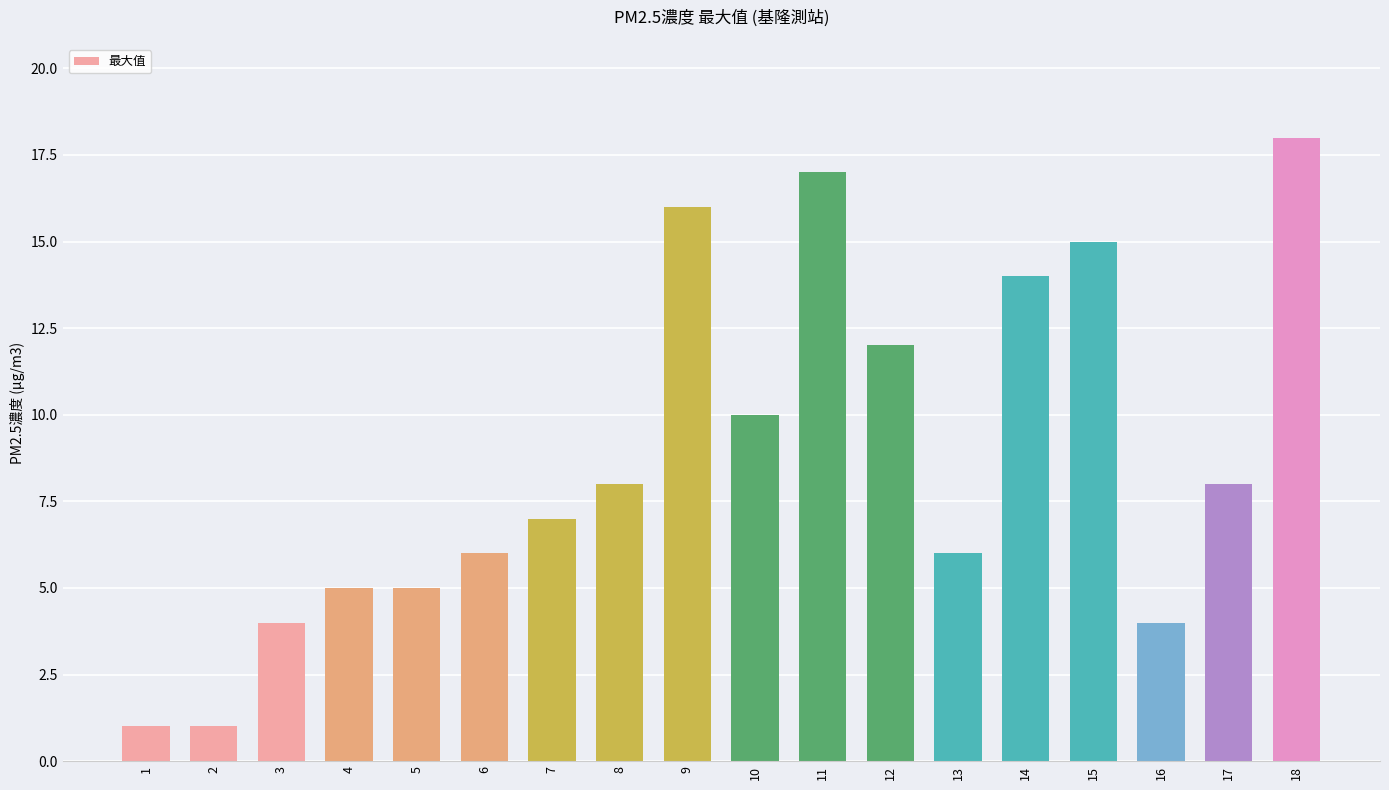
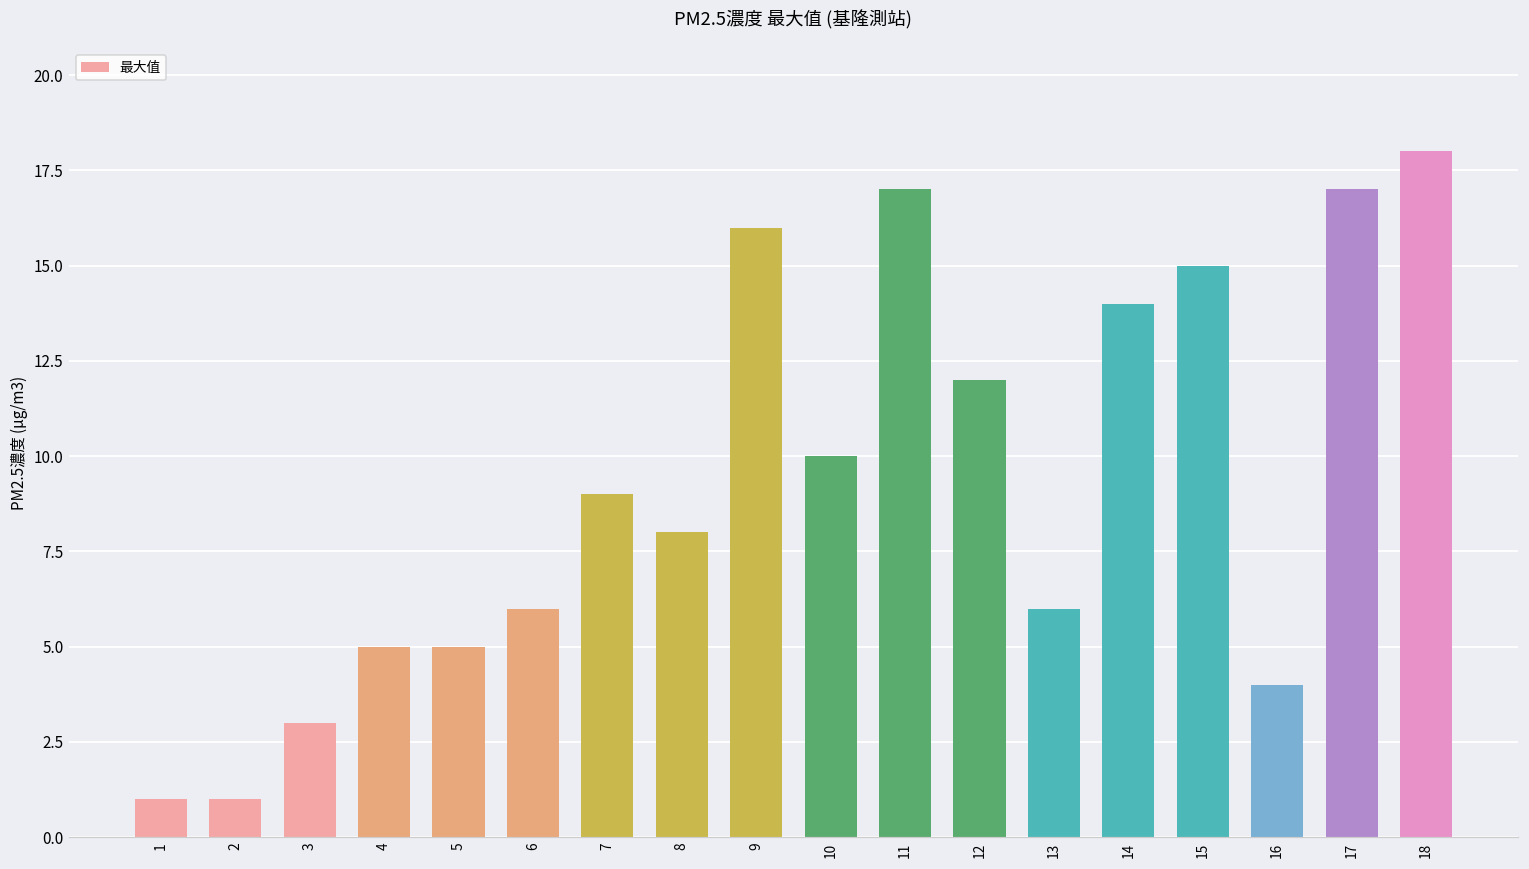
  {
    "1": 1,
    "2": 1,
-   "3": 4,
+   "3": 3,
    "4": 5,
    "5": 5,
    "6": 6,
-   "7": 7,
+   "7": 9,
    "8": 8,
    "9": 16,
    "10": 10,
    "11": 17,
    "12": 12,
    "13": 6,
    "14": 14,
    "15": 15,
    "16": 4,
-   "17": 8,
+   "17": 17,
    "18": 18
  }
